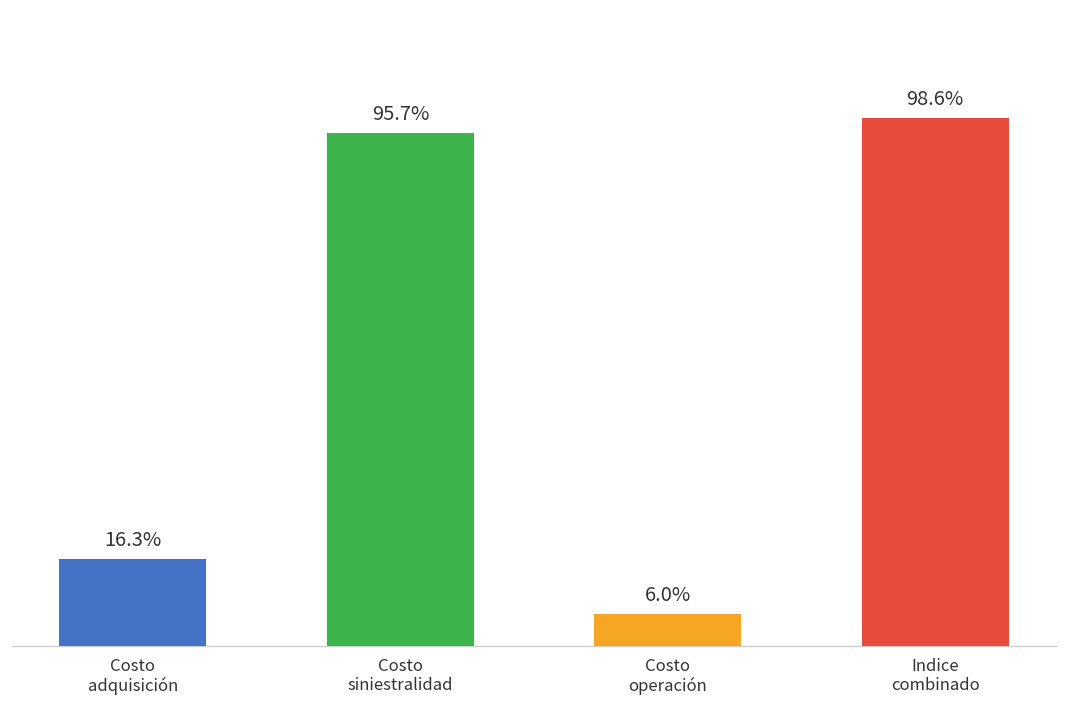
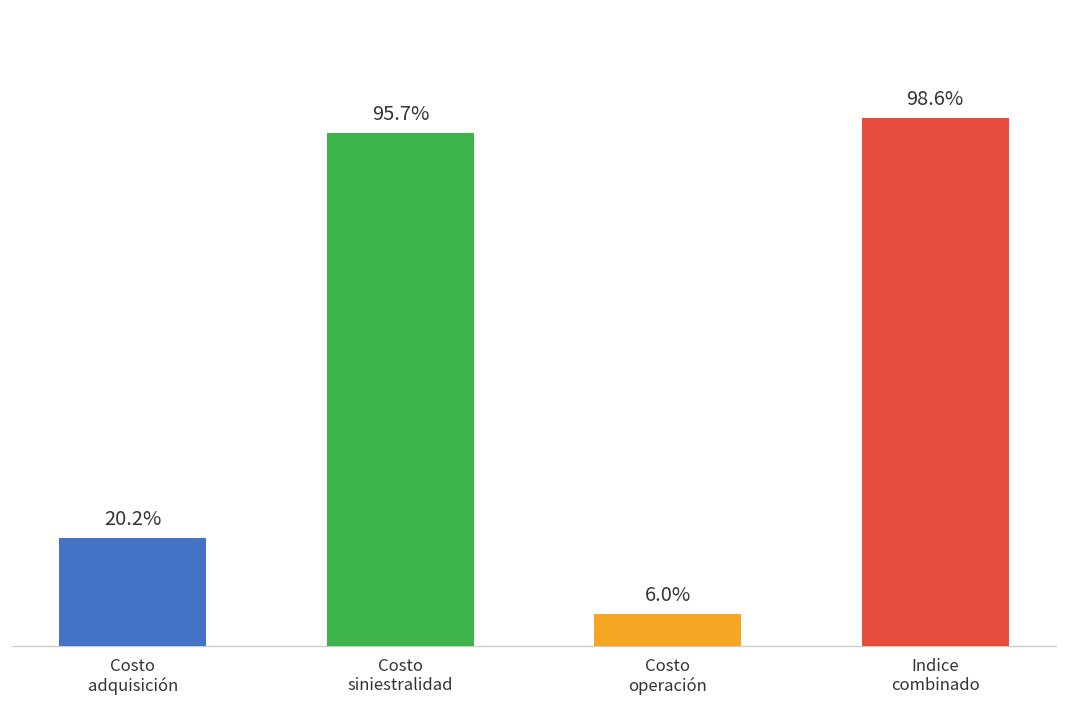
  {
-   "Costo adquisición": "16.3%",
+   "Costo adquisición": "20.2%",
    "Costo siniestralidad": "95.7%",
    "Costo operación": "6.0%",
    "Indice combinado": "98.6%"
  }
